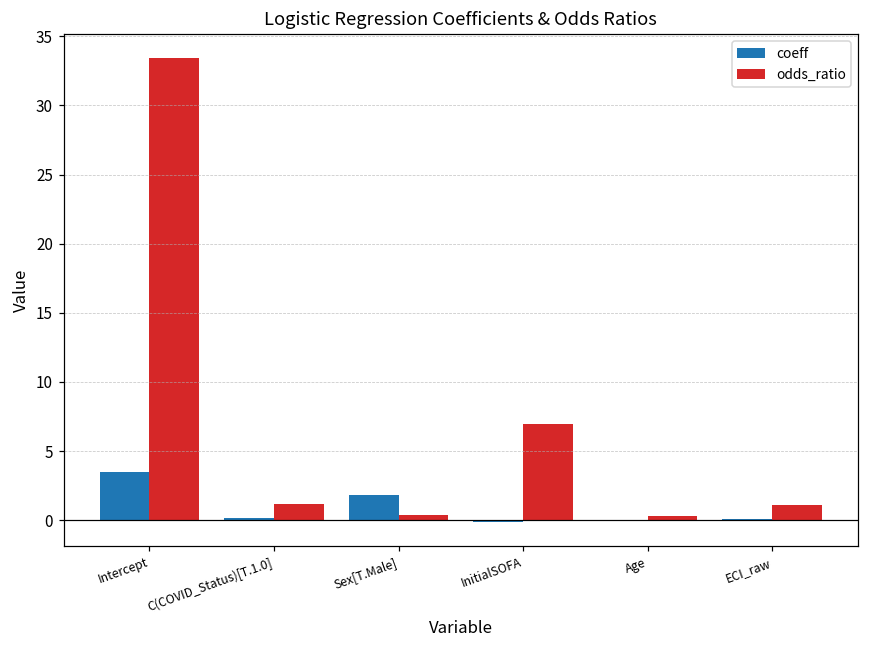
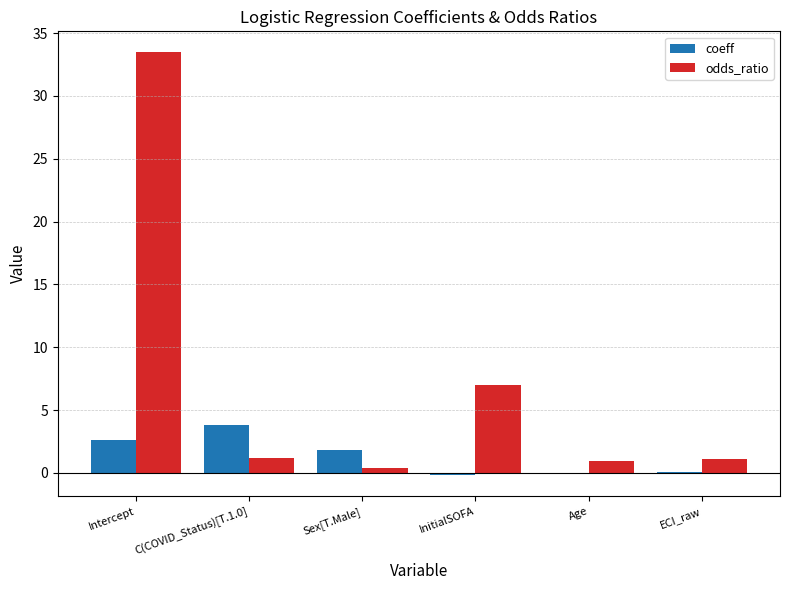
  {
    "coeff": {
-     "Intercept": 3.5,
-     "C(COVID_Status)[T.1.0]": 0.2,
+     "Intercept": 2.6,
+     "C(COVID_Status)[T.1.0]": 3.8,
      "Sex[T.Male]": 1.8
    },
    "odds_ratio": {
      "Intercept": 33.5,
      "C(COVID_Status)[T.1.0]": 1.2,
      "Sex[T.Male]": 0.4,
      "InitialSOFA": 7.0,
-     "Age": 0.3,
+     "Age": 1.0,
      "ECI_raw": 1.1
    }
  }
